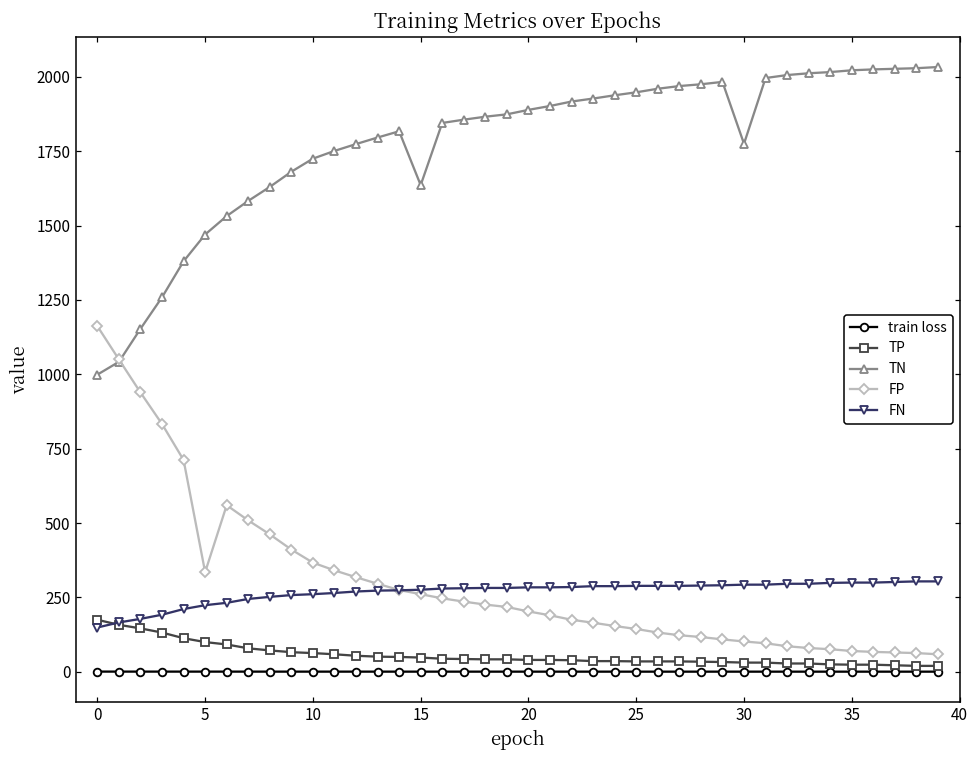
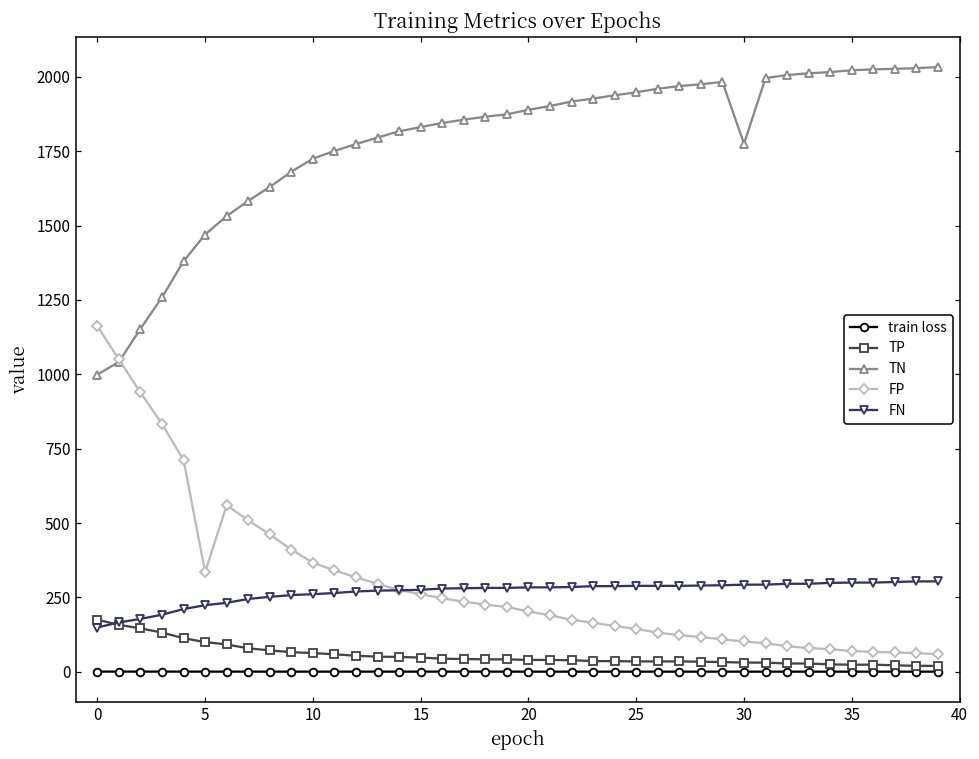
  {
    "train loss": {
      "0": 0,
      "5": 0,
      "10": 0,
      "15": 0,
      "20": 0,
      "25": 0,
      "30": 0,
      "35": 0
    },
    "TN": {
      "0": 1000,
      "5": 1470,
      "10": 1730,
-     "15": 1640,
+     "15": 1830,
      "20": 1890,
      "25": 1950,
      "30": 1780,
      "35": 2020
    },
    "FP": {
      "0": 1160,
      "5": 340,
      "10": 370,
      "15": 260,
      "20": 200,
      "25": 140,
      "30": 100,
      "35": 70
    }
  }
